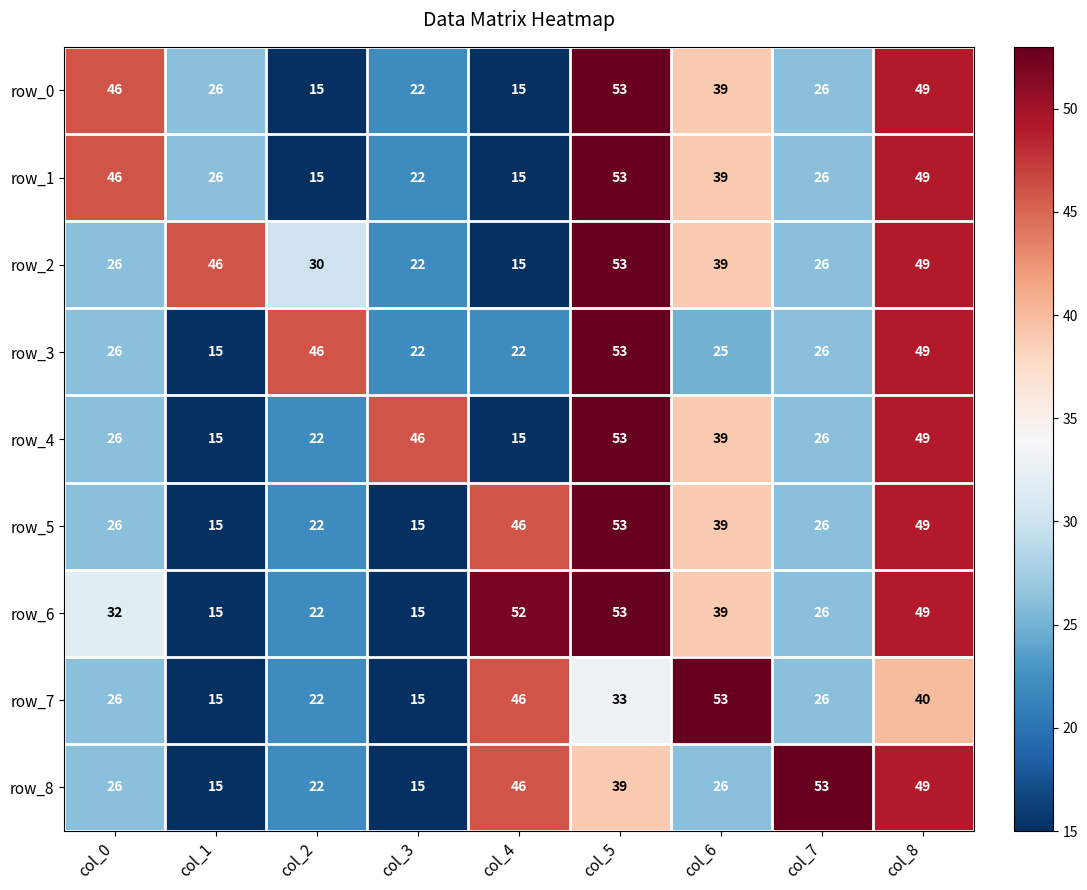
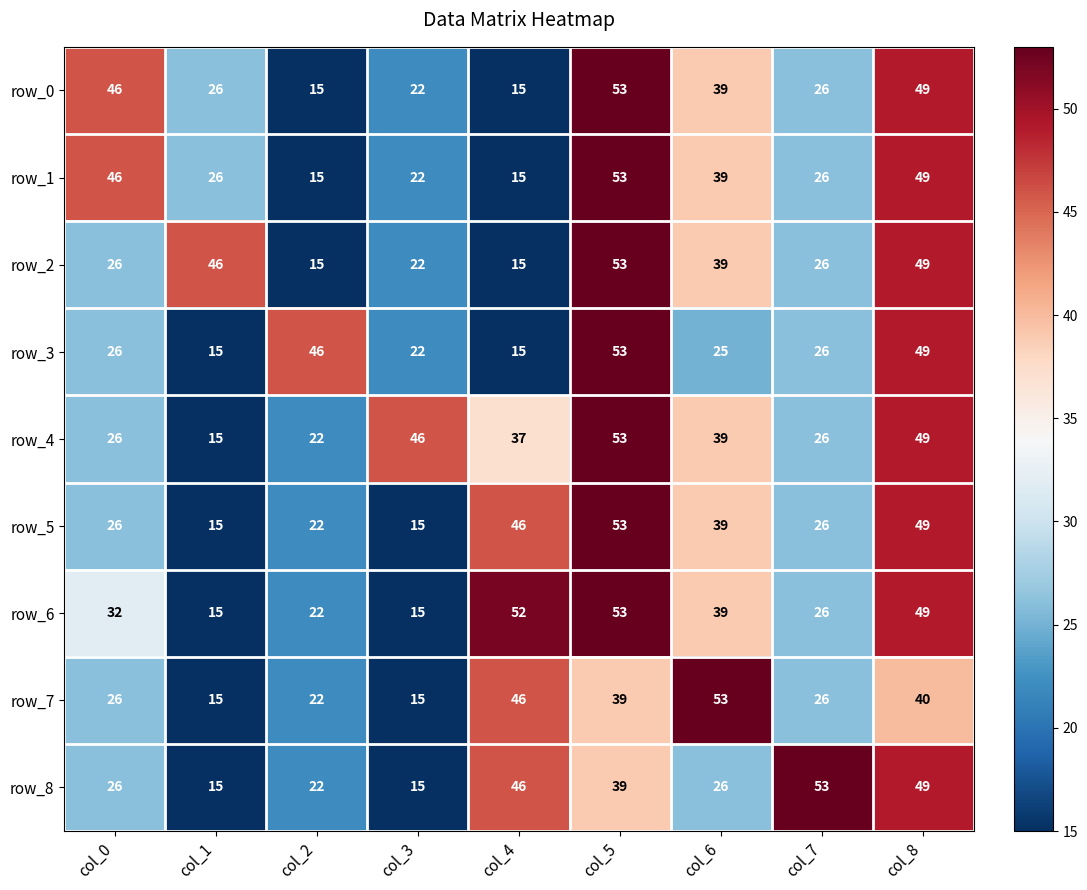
  {
    "row_0": {
      "col_0": 46,
      "col_1": 26,
      "col_2": 15,
      "col_3": 22,
      "col_4": 15,
      "col_5": 53,
      "col_6": 39,
      "col_7": 26,
      "col_8": 49
    },
    "row_1": {
      "col_0": 46,
      "col_1": 26,
      "col_2": 15,
      "col_3": 22,
      "col_4": 15,
      "col_5": 53,
      "col_6": 39,
      "col_7": 26,
      "col_8": 49
    },
    "row_2": {
      "col_0": 26,
      "col_1": 46,
-     "col_2": 30,
+     "col_2": 15,
      "col_3": 22,
      "col_4": 15,
      "col_5": 53,
      "col_6": 39,
      "col_7": 26,
      "col_8": 49
    },
    "row_3": {
      "col_0": 26,
      "col_1": 15,
      "col_2": 46,
      "col_3": 22,
-     "col_4": 22,
+     "col_4": 15,
      "col_5": 53,
      "col_6": 25,
      "col_7": 26,
      "col_8": 49
    },
    "row_4": {
      "col_0": 26,
      "col_1": 15,
      "col_2": 22,
      "col_3": 46,
-     "col_4": 15,
+     "col_4": 37,
      "col_5": 53,
      "col_6": 39,
      "col_7": 26,
      "col_8": 49
    },
    "row_5": {
      "col_0": 26,
      "col_1": 15,
      "col_2": 22,
      "col_3": 15,
      "col_4": 46,
      "col_5": 53,
      "col_6": 39,
      "col_7": 26,
      "col_8": 49
    },
    "row_6": {
      "col_0": 32,
      "col_1": 15,
      "col_2": 22,
      "col_3": 15,
      "col_4": 52,
      "col_5": 53,
      "col_6": 39,
      "col_7": 26,
      "col_8": 49
    },
    "row_7": {
      "col_0": 26,
      "col_1": 15,
      "col_2": 22,
      "col_3": 15,
      "col_4": 46,
-     "col_5": 33,
+     "col_5": 39,
      "col_6": 53,
      "col_7": 26,
      "col_8": 40
    },
    "row_8": {
      "col_0": 26,
      "col_1": 15,
      "col_2": 22,
      "col_3": 15,
      "col_4": 46,
      "col_5": 39,
      "col_6": 26,
      "col_7": 53,
      "col_8": 49
    }
  }
